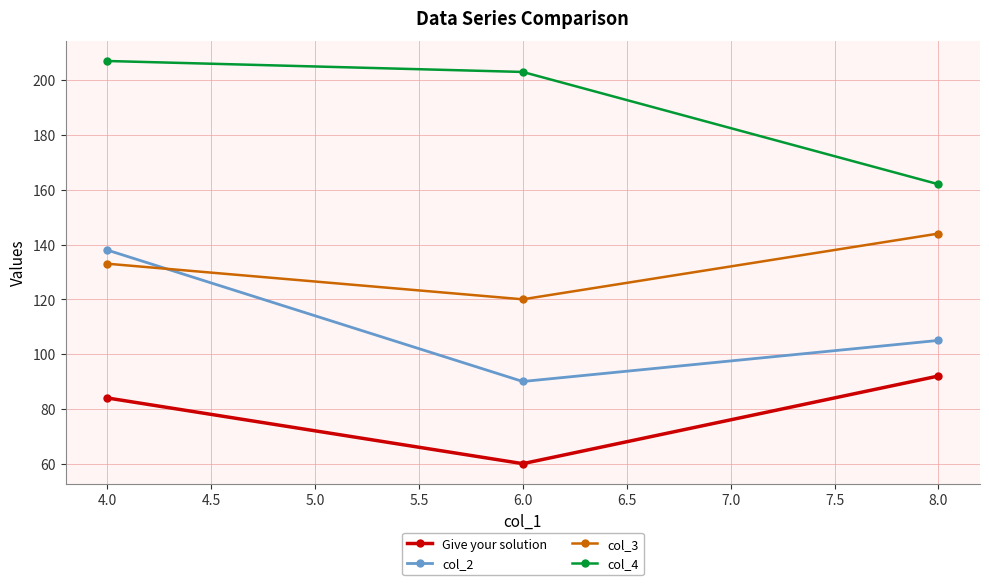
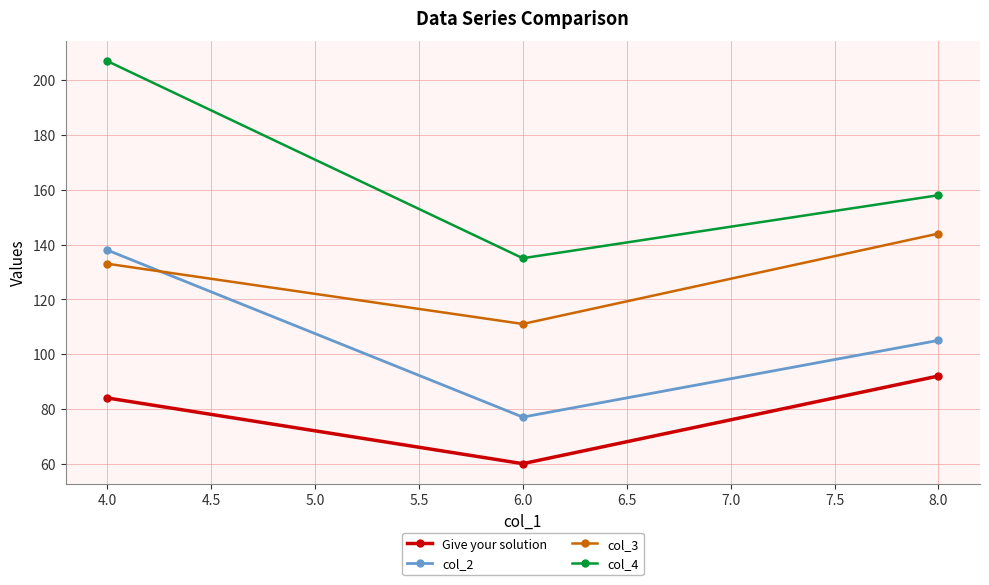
  {
    "Give your solution": {
      "4.0": 84,
      "6.0": 60,
      "8.0": 92
    },
    "col_2": {
      "4.0": 138,
-     "6.0": 90,
+     "6.0": 77,
      "8.0": 105
    },
    "col_3": {
      "4.0": 133,
-     "6.0": 120,
+     "6.0": 111,
      "8.0": 144
    },
    "col_4": {
      "4.0": 207,
-     "6.0": 203,
-     "8.0": 162
+     "6.0": 135,
+     "8.0": 158
    }
  }
